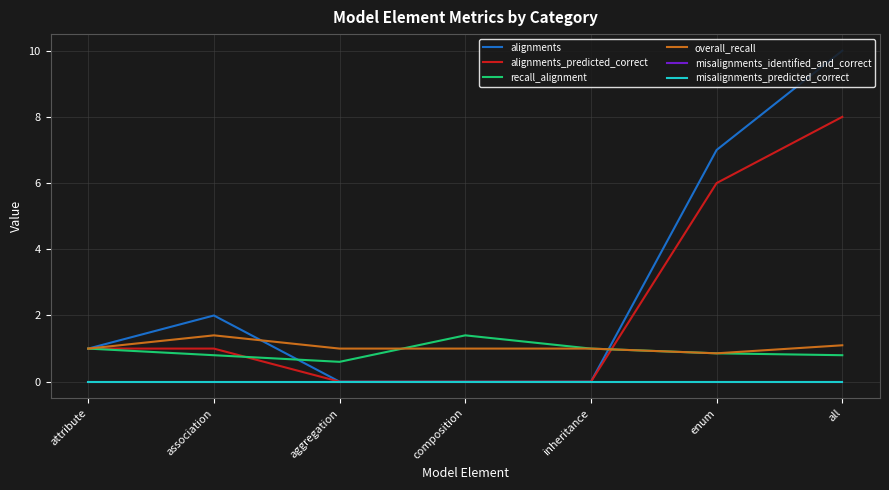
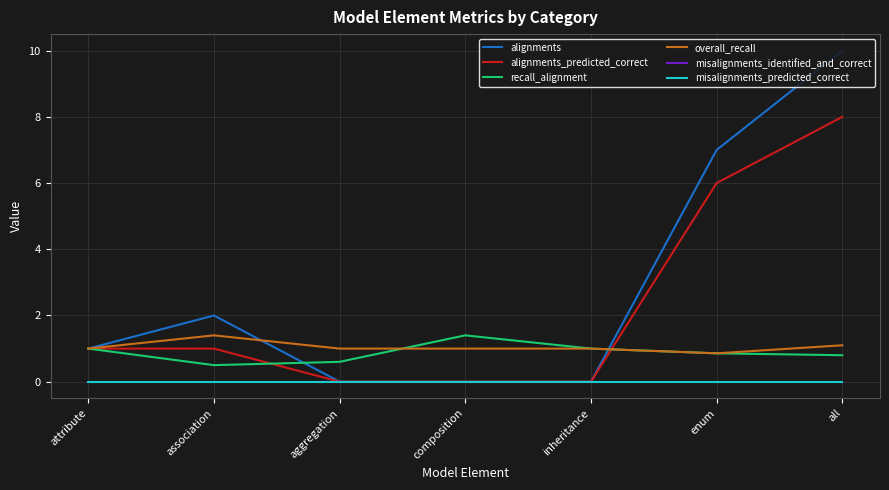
  {
    "alignments": {
      "association": 2.0,
      "enum": 7.0
    },
    "alignments_predicted_correct": {
      "association": 1.0,
      "enum": 6.0,
      "all": 8.0
    },
    "recall_alignment": {
-     "association": 0.8,
+     "association": 0.5,
      "aggregation": 0.6,
      "composition": 1.4,
      "all": 0.8
    },
    "overall_recall": {
      "association": 1.4,
      "aggregation": 1.0,
      "composition": 1.0,
      "all": 1.1
    },
    "misalignments_predicted_correct": {
      "attribute": 0.0,
      "association": 0.0,
      "enum": 0.0,
      "all": 0.0
    }
  }
